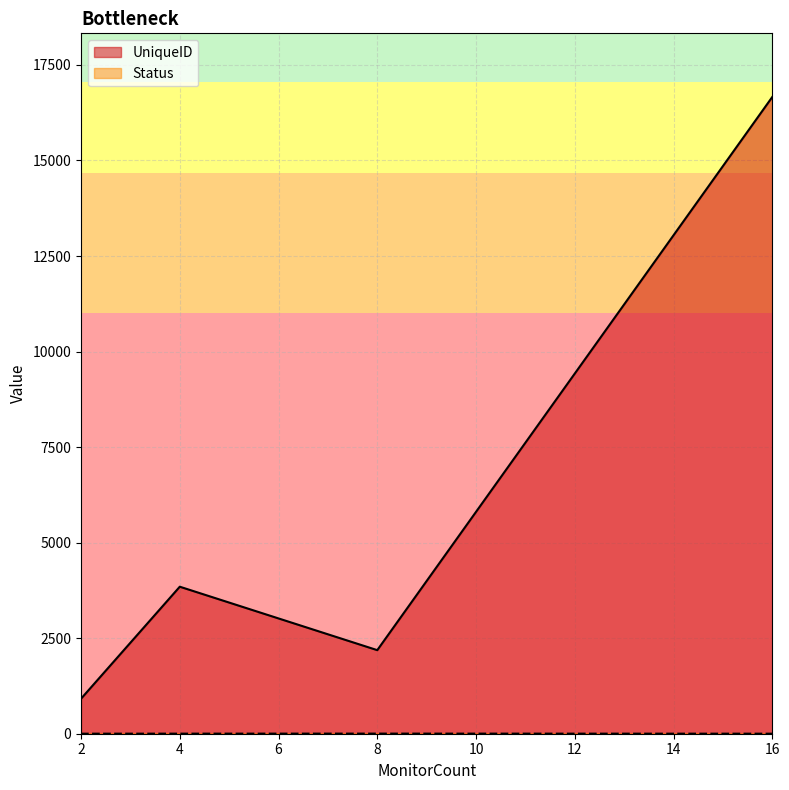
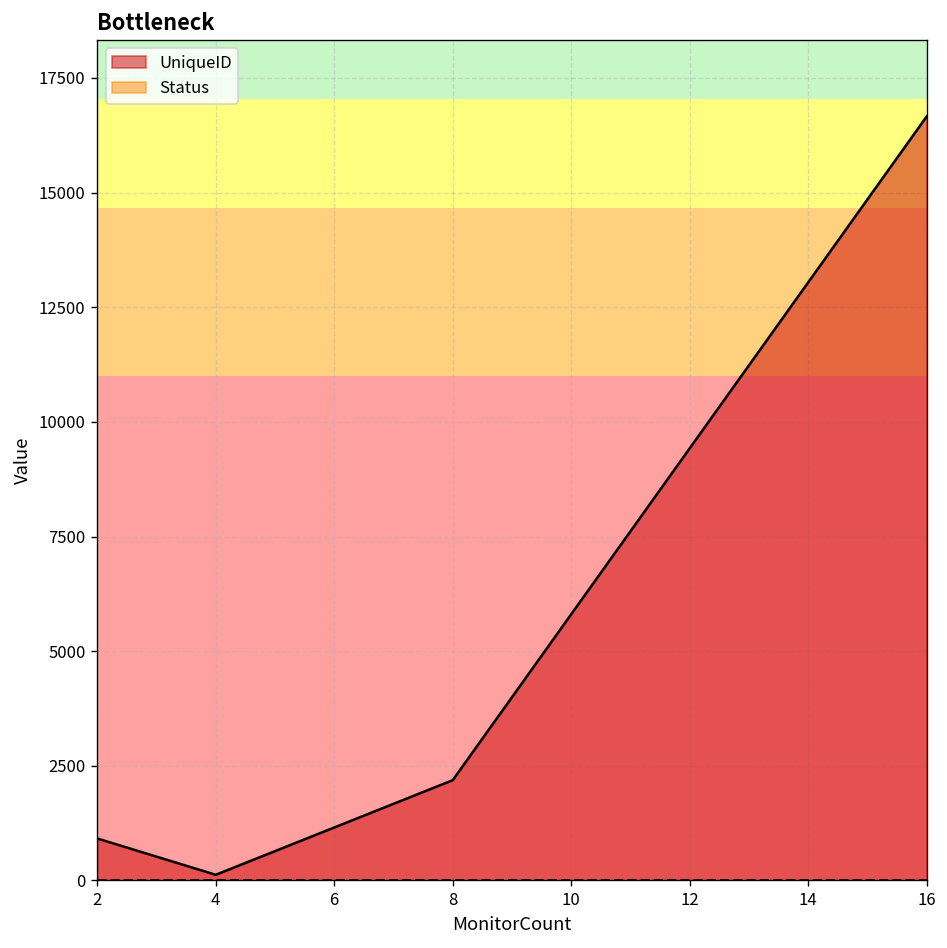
  {
    "UniqueID": {
      "2": 900,
-     "4": 3800,
+     "4": 100,
      "8": 2200,
      "16": 16700
    },
    "Status": {
      "2": 0,
      "4": 0,
      "8": 0,
      "16": 0
    }
  }
